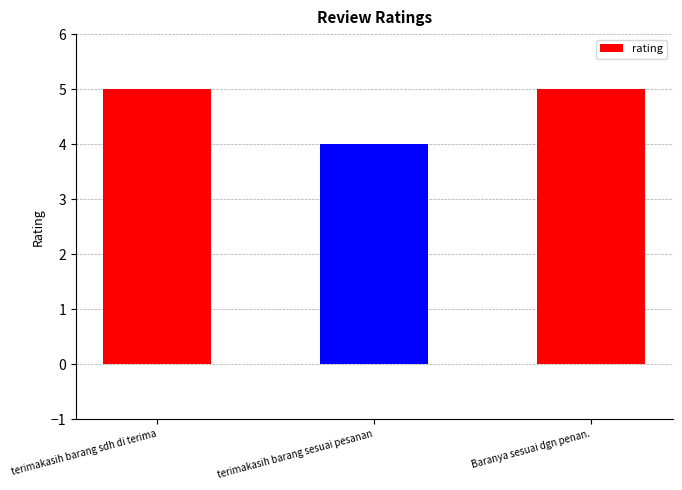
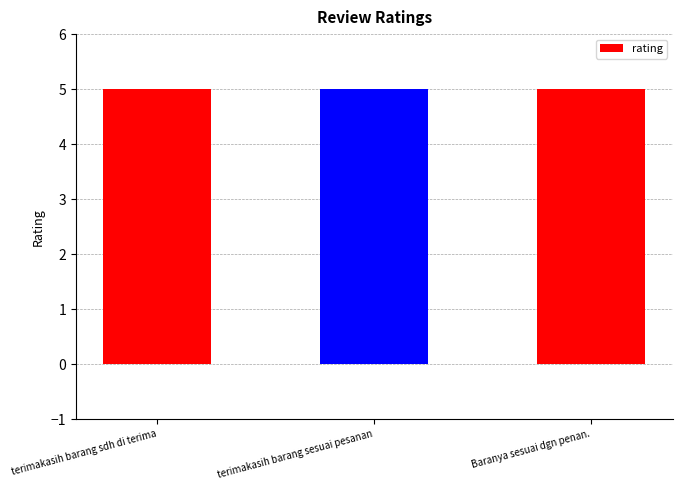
  {
    "terimakasih barang sdh di terima": 5,
-   "terimakasih barang sesuai pesanan": 4,
+   "terimakasih barang sesuai pesanan": 5,
    "Baranya sesuai dgn penan.": 5
  }
